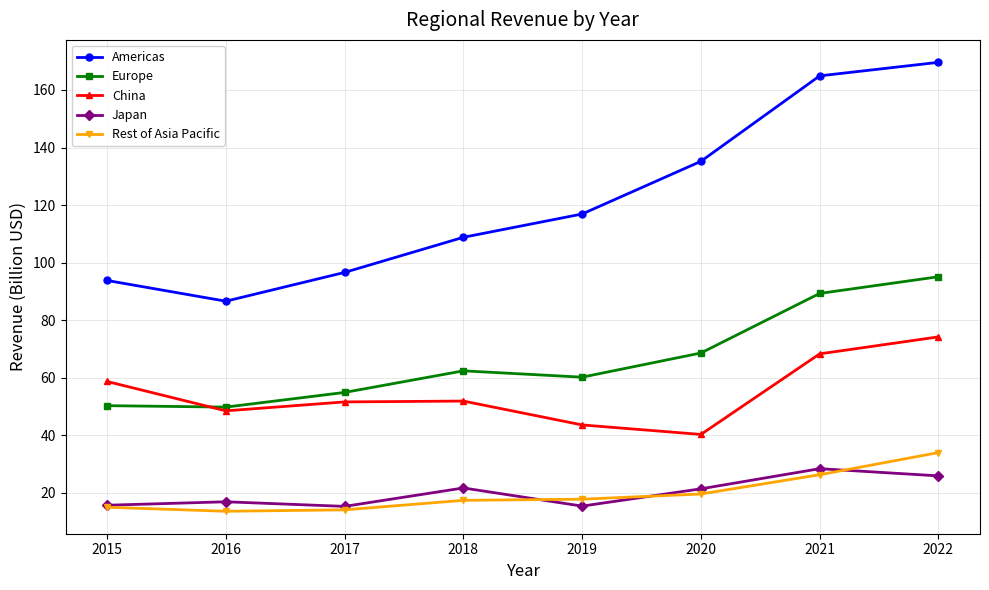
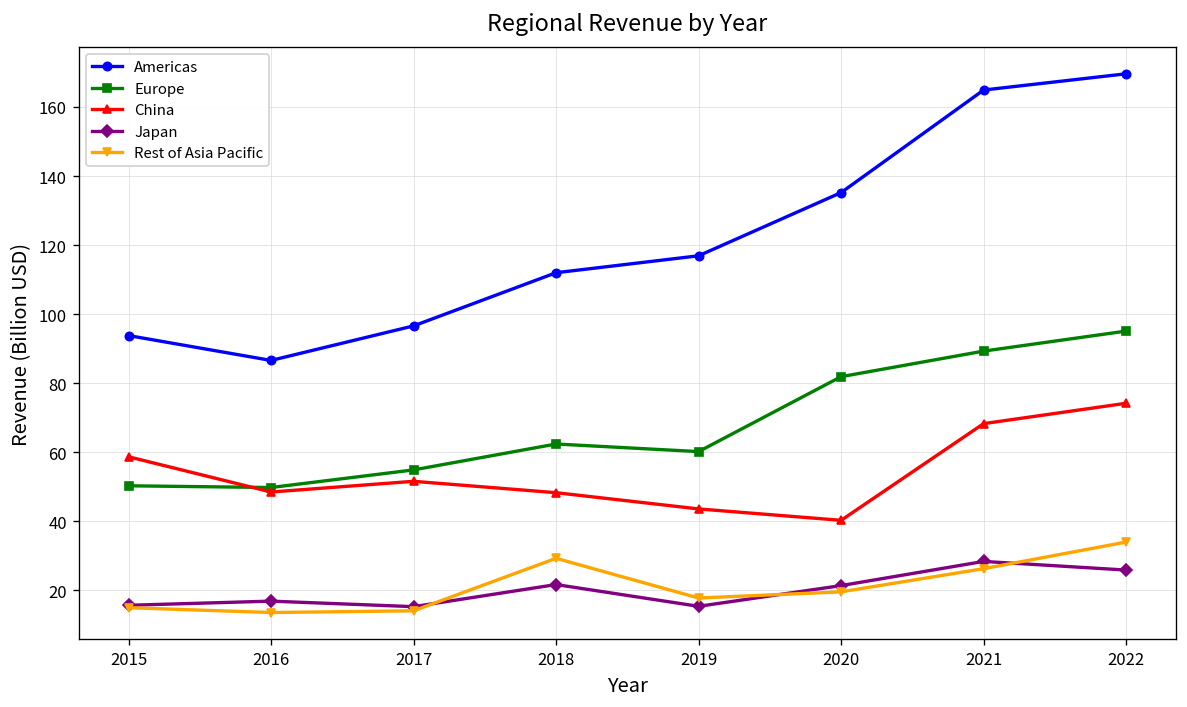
  {
    "Americas": {
      "2015": 94,
      "2016": 87,
      "2017": 97,
-     "2018": 109,
+     "2018": 112,
      "2019": 117,
      "2020": 135,
      "2021": 165,
      "2022": 170
    },
    "Europe": {
      "2015": 50,
      "2016": 50,
      "2017": 55,
      "2018": 62,
      "2019": 60,
-     "2020": 69,
+     "2020": 82,
      "2021": 89,
      "2022": 95
    },
    "China": {
      "2015": 59,
      "2016": 49,
      "2017": 52,
-     "2018": 52,
+     "2018": 48,
      "2019": 44,
      "2020": 40,
      "2021": 68,
      "2022": 74
    },
    "Japan": {
      "2016": 17,
      "2017": 15,
      "2018": 22,
      "2019": 15,
      "2020": 21,
      "2021": 28,
      "2022": 26
    },
    "Rest of Asia Pacific": {
      "2016": 14,
      "2017": 14,
-     "2018": 17,
+     "2018": 29,
      "2019": 18,
      "2020": 20,
      "2021": 26,
      "2022": 34
    }
  }
